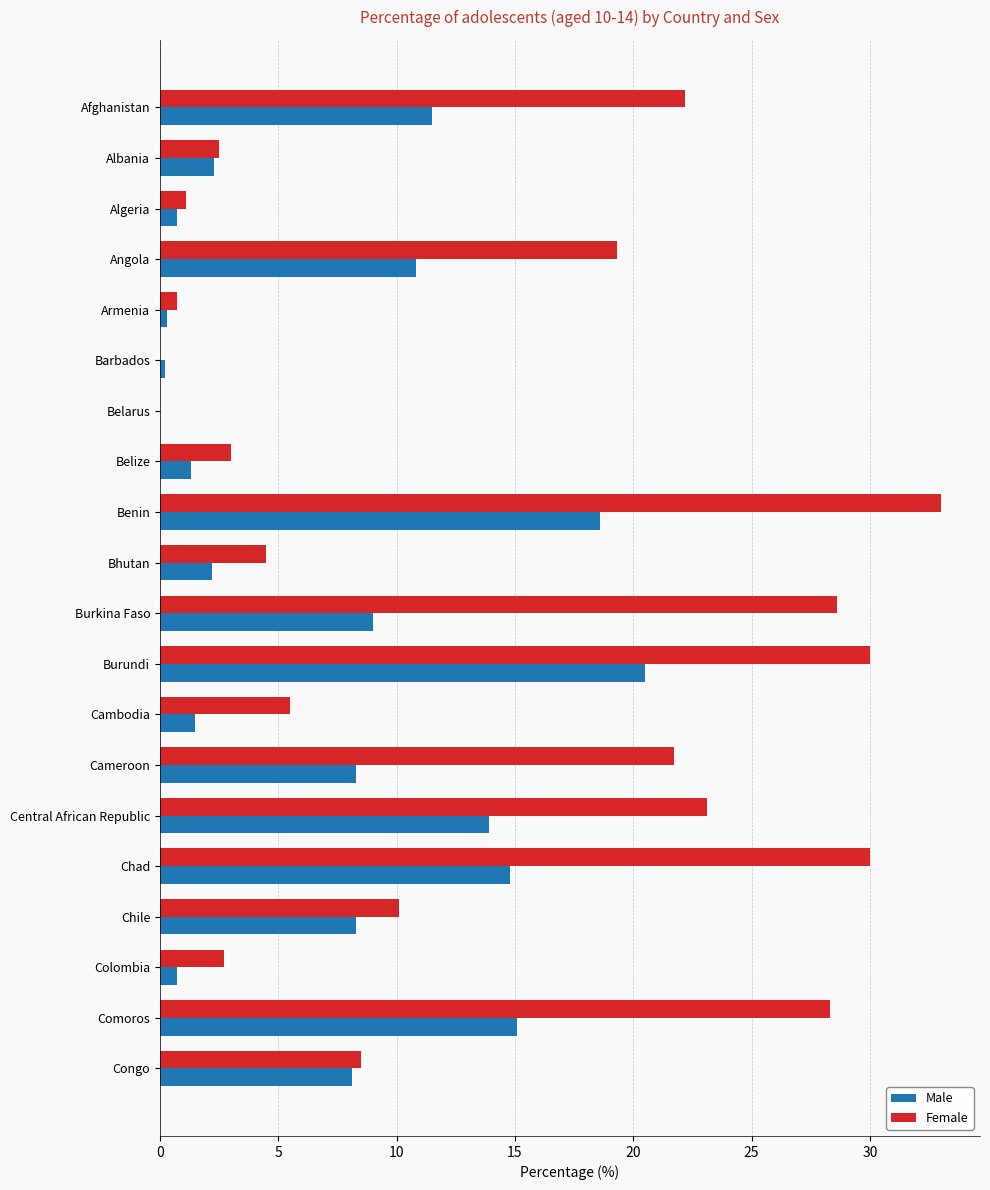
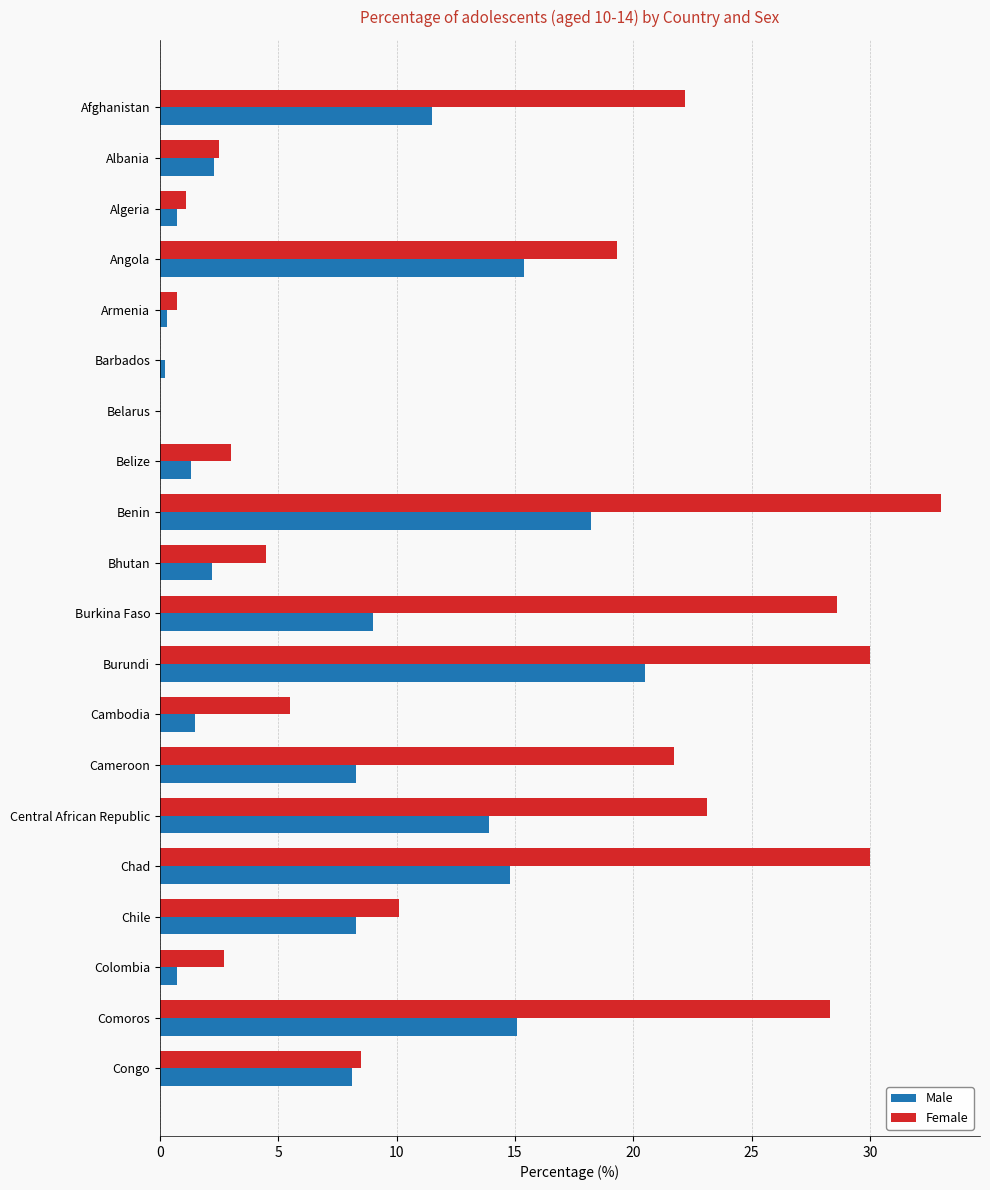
  {
    "Male": {
      "Afghanistan": 11.5,
      "Albania": 2.3,
      "Algeria": 0.7,
-     "Angola": 10.8,
+     "Angola": 15.4,
      "Armenia": 0.3,
      "Barbados": 0.2,
      "Belarus": 0.0,
      "Belize": 1.3,
-     "Benin": 18.6,
+     "Benin": 18.2,
      "Bhutan": 2.2,
      "Burkina Faso": 9.0,
      "Burundi": 20.5,
      "Cambodia": 1.5,
      "Cameroon": 8.3,
      "Central African Republic": 13.9,
      "Chad": 14.8,
      "Chile": 8.3,
      "Colombia": 0.7,
      "Comoros": 15.1,
      "Congo": 8.1
    },
    "Female": {
      "Afghanistan": 22.2,
      "Albania": 2.5,
      "Algeria": 1.1,
      "Angola": 19.3,
      "Armenia": 0.7,
      "Barbados": 0.0,
      "Belarus": 0.0,
      "Belize": 3.0,
      "Benin": 33.0,
      "Bhutan": 4.5,
      "Burkina Faso": 28.6,
      "Burundi": 30.0,
      "Cambodia": 5.5,
      "Cameroon": 21.7,
      "Central African Republic": 23.1,
      "Chad": 30.0,
      "Chile": 10.1,
      "Colombia": 2.7,
      "Comoros": 28.3,
      "Congo": 8.5
    }
  }
